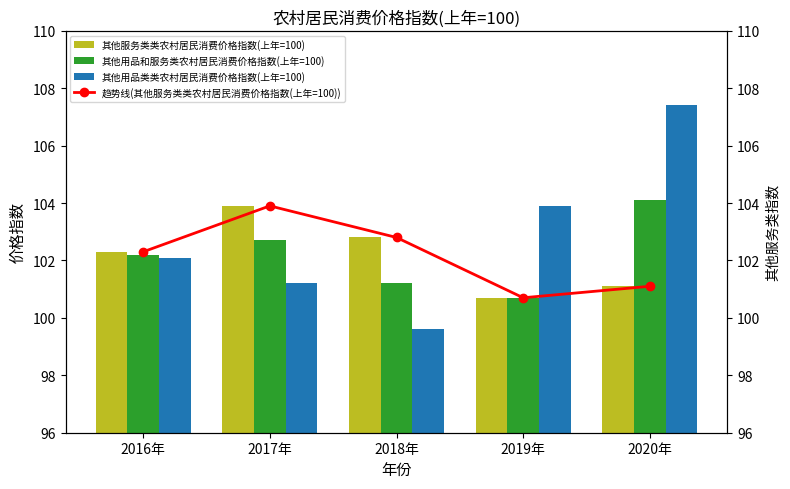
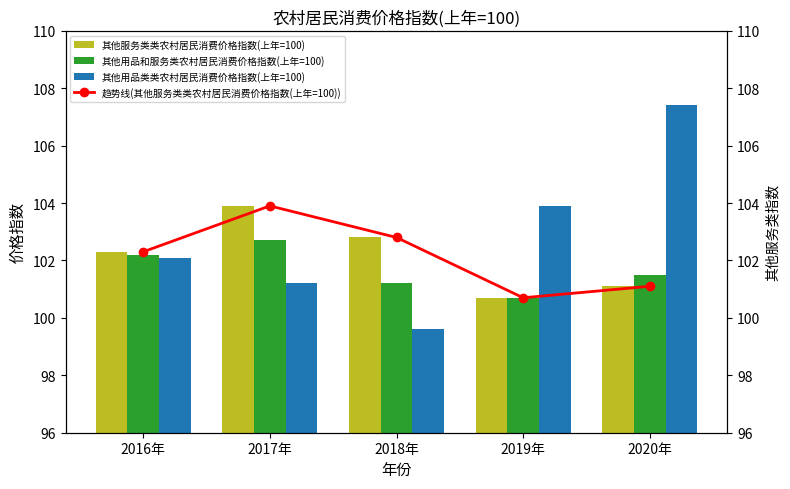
  {
    "其他服务类类农村居民消费价格指数(上年=100)": {
      "2016年": 102.3,
      "2017年": 103.9,
      "2018年": 102.8,
      "2019年": 100.7,
      "2020年": 101.1
    },
    "其他用品和服务类农村居民消费价格指数(上年=100)": {
      "2016年": 102.2,
      "2017年": 102.7,
      "2018年": 101.2,
      "2019年": 100.7,
-     "2020年": 104.1
+     "2020年": 101.5
    },
    "其他用品类类农村居民消费价格指数(上年=100)": {
      "2016年": 102.1,
      "2017年": 101.2,
      "2018年": 99.6,
      "2019年": 103.9,
      "2020年": 107.4
    },
    "趋势线(其他服务类类农村居民消费价格指数(上年=100))": {
      "2016年": 102.3,
      "2017年": 103.9,
      "2018年": 102.8,
      "2019年": 100.7,
      "2020年": 101.1
    }
  }
